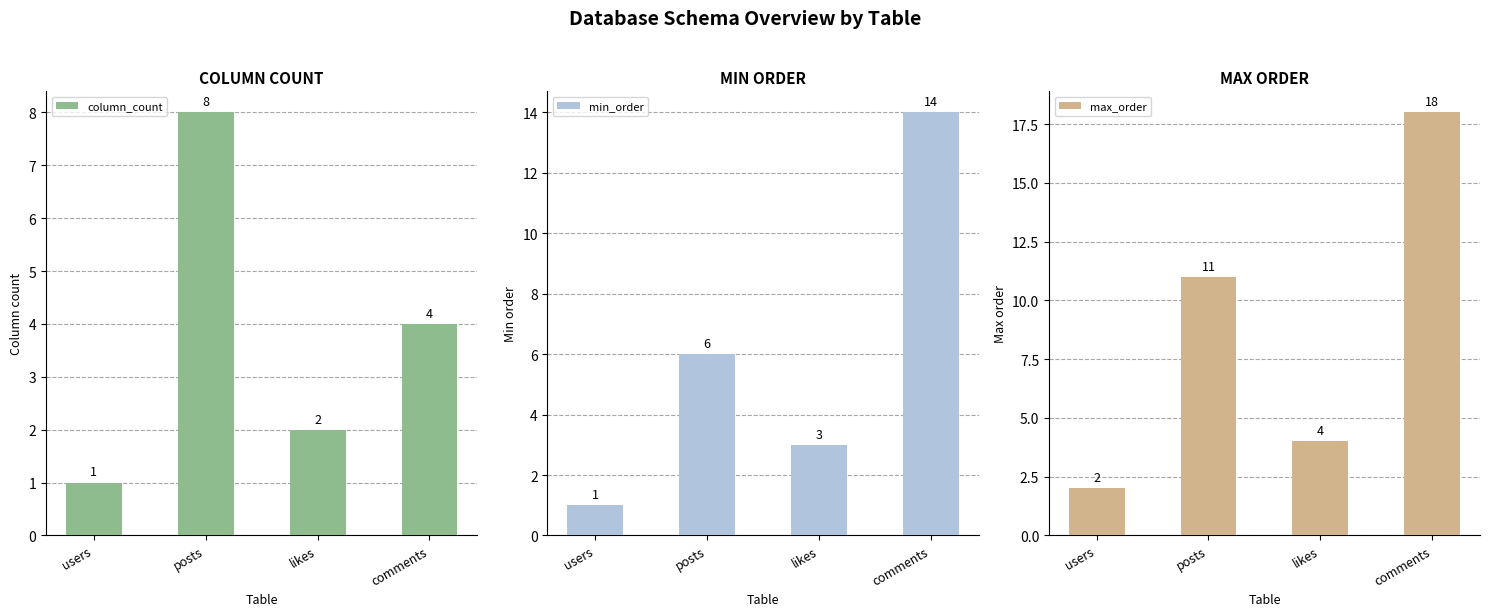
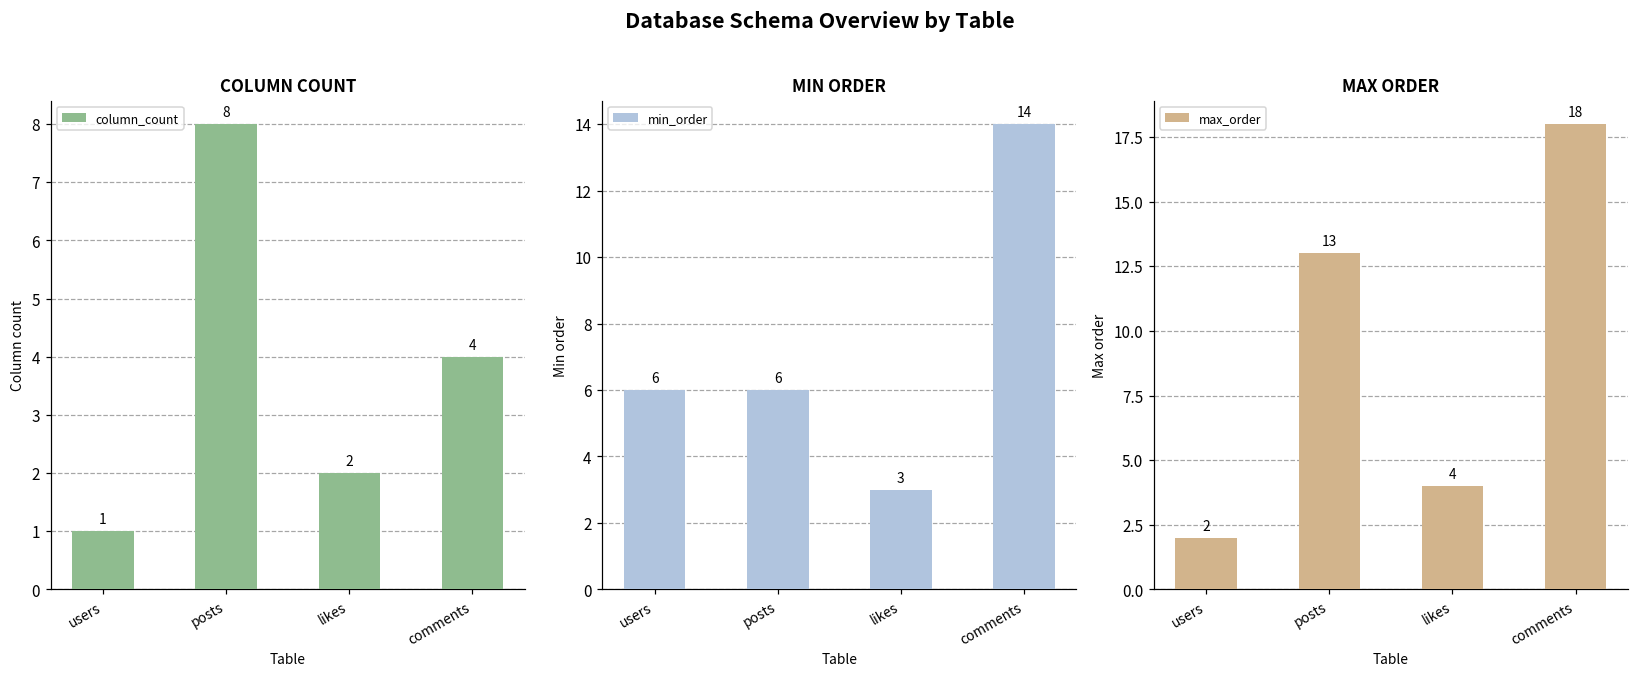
  {
    "COLUMN COUNT": {
      "users": 1,
      "posts": 8,
      "likes": 2,
      "comments": 4
    },
    "MIN ORDER": {
-     "users": 1,
+     "users": 6,
      "posts": 6,
      "likes": 3,
      "comments": 14
    },
    "MAX ORDER": {
      "users": 2,
-     "posts": 11,
+     "posts": 13,
      "likes": 4,
      "comments": 18
    }
  }
